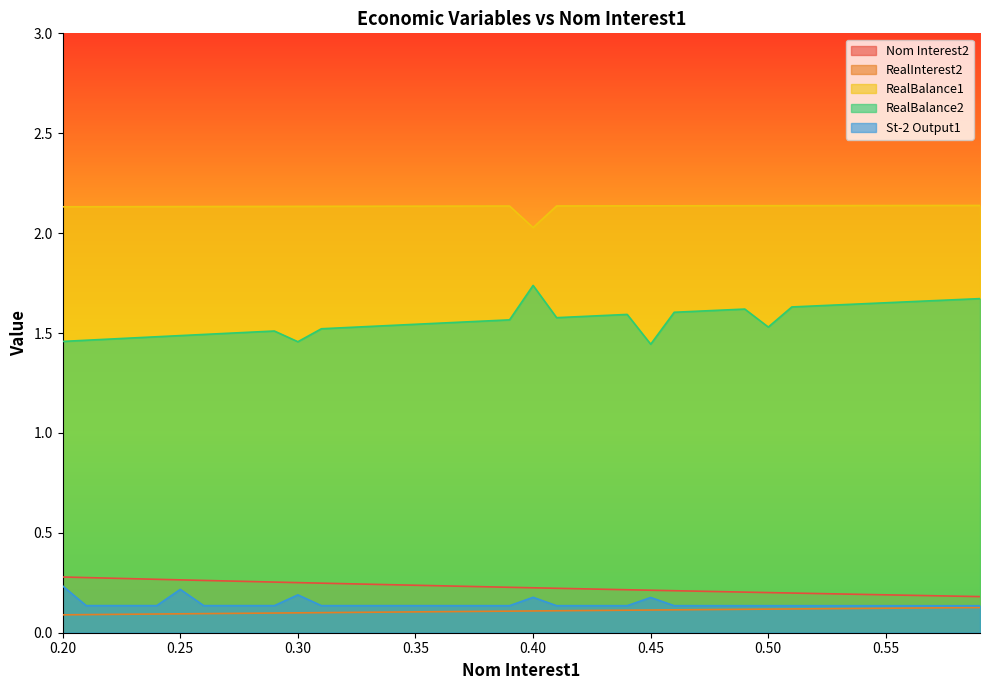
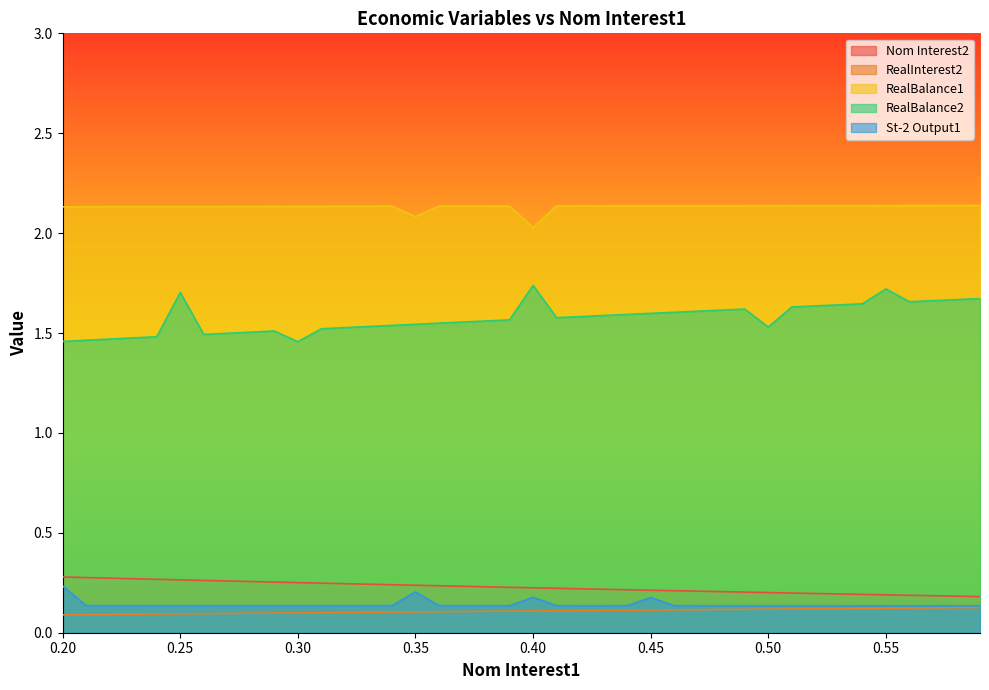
  {
    "RealBalance1": {
      "0.20": 2.13,
      "0.25": 2.13,
      "0.30": 2.13,
-     "0.35": 2.13,
+     "0.35": 2.08,
      "0.40": 2.03,
      "0.45": 2.14,
      "0.50": 2.14,
      "0.55": 2.14
    },
    "RealBalance2": {
      "0.20": 1.46,
-     "0.25": 1.49,
+     "0.25": 1.70,
      "0.30": 1.46,
      "0.35": 1.54,
      "0.40": 1.74,
-     "0.45": 1.44,
+     "0.45": 1.60,
      "0.50": 1.53,
-     "0.55": 1.65
+     "0.55": 1.72
    },
    "St-2 Output1": {
      "0.20": 0.23,
-     "0.25": 0.22,
-     "0.30": 0.19,
-     "0.35": 0.14,
+     "0.25": 0.14,
+     "0.30": 0.14,
+     "0.35": 0.20,
      "0.40": 0.18,
      "0.45": 0.18,
      "0.50": 0.14
    }
  }
